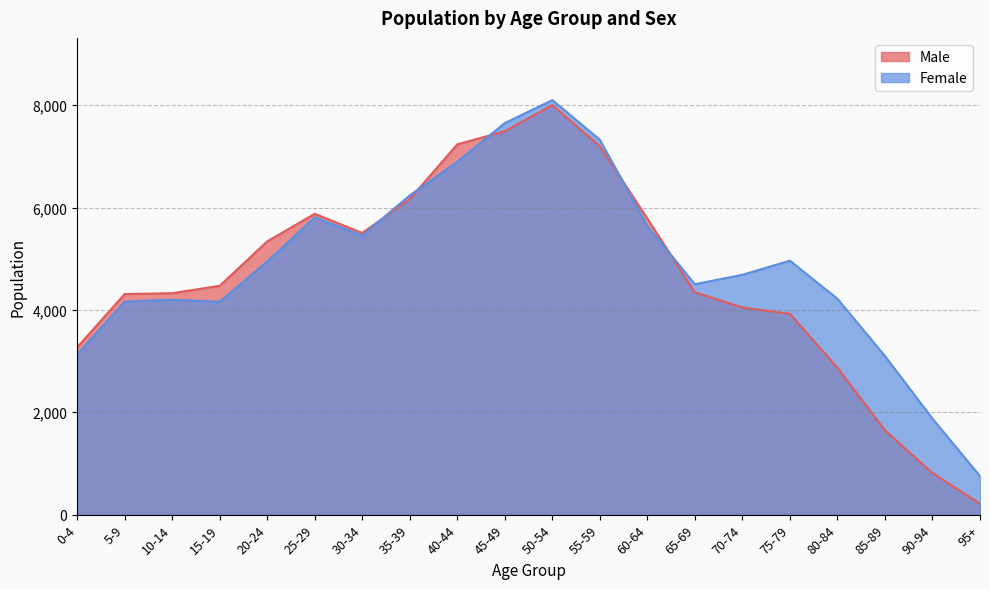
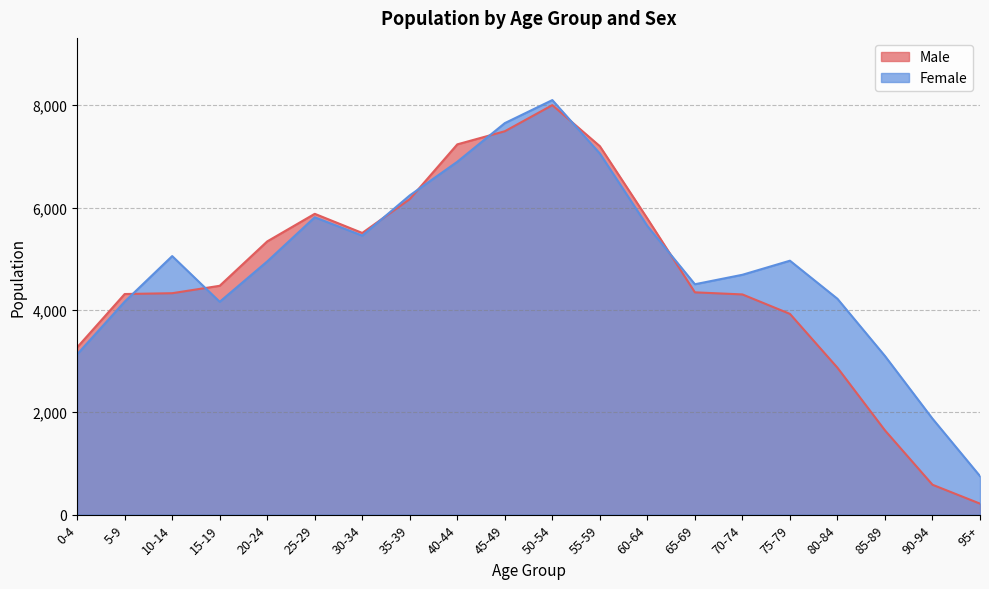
  {
    "Male": {
      "0-4": "3,300",
      "5-9": "4,300",
      "10-14": "4,300",
      "15-19": "4,500",
      "20-24": "5,300",
      "25-29": "5,900",
      "30-34": "5,500",
      "35-39": "6,200",
      "40-44": "7,200",
      "45-49": "7,500",
      "50-54": "8,000",
      "55-59": "7,200",
      "60-64": "5,800",
      "65-69": "4,300",
-     "70-74": "4,000",
+     "70-74": "4,300",
      "75-79": "3,900",
      "80-84": "2,900",
      "85-89": "1,600",
-     "90-94": "800",
+     "90-94": "600",
      "95+": "200"
    },
    "Female": {
      "0-4": "3,100",
      "5-9": "4,200",
-     "10-14": "4,200",
+     "10-14": "5,100",
      "15-19": "4,200",
      "20-24": "4,900",
      "25-29": "5,800",
      "30-34": "5,500",
      "35-39": "6,200",
      "40-44": "6,900",
      "45-49": "7,600",
      "50-54": "8,100",
-     "55-59": "7,300",
+     "55-59": "7,100",
      "60-64": "5,600",
      "65-69": "4,500",
      "70-74": "4,700",
      "75-79": "5,000",
      "80-84": "4,200",
      "85-89": "3,100",
      "90-94": "1,900",
      "95+": "800"
    }
  }
